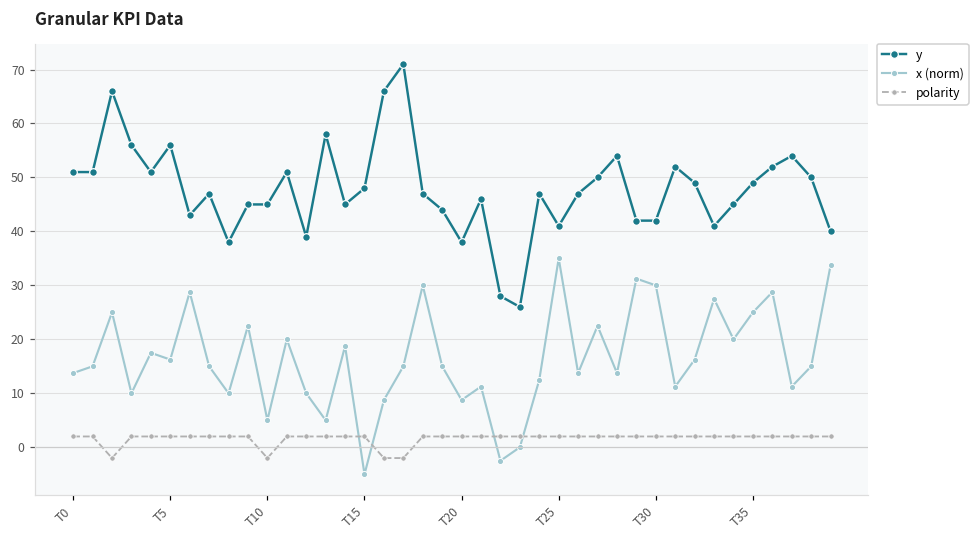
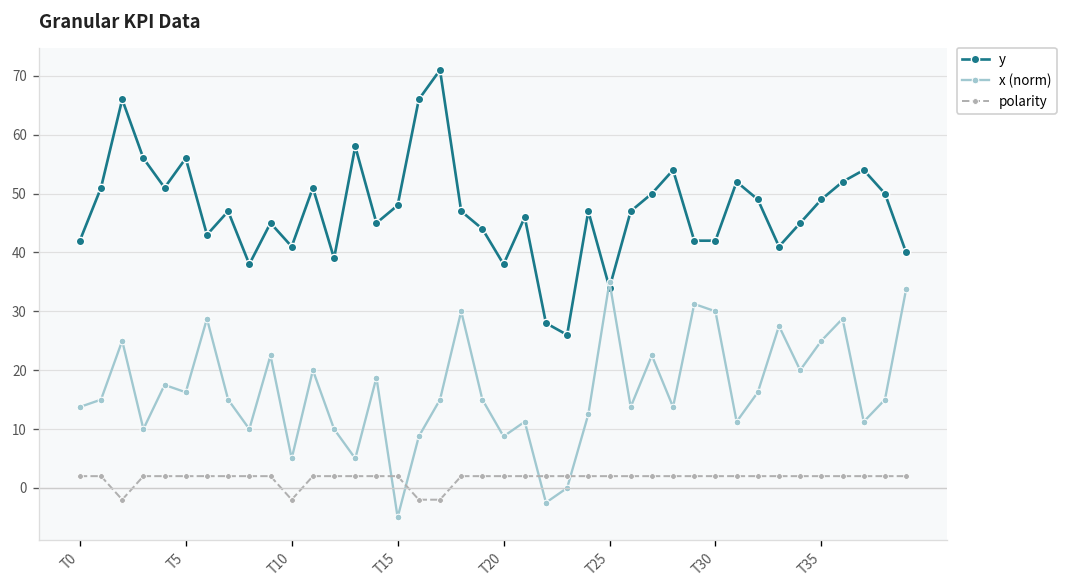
  {
    "y": {
-     "T0": 51,
+     "T0": 42,
      "T5": 56,
-     "T10": 45,
+     "T10": 41,
      "T15": 48,
      "T20": 38,
-     "T25": 41,
+     "T25": 34,
      "T30": 42,
      "T35": 49
    }
  }
